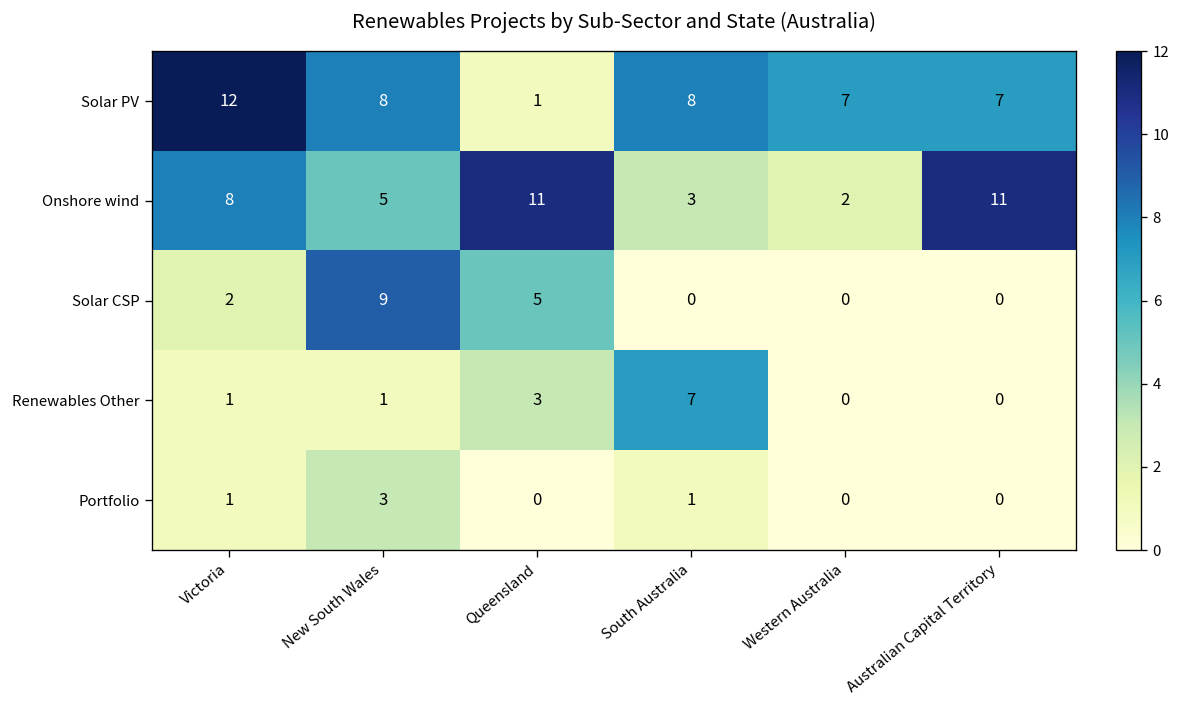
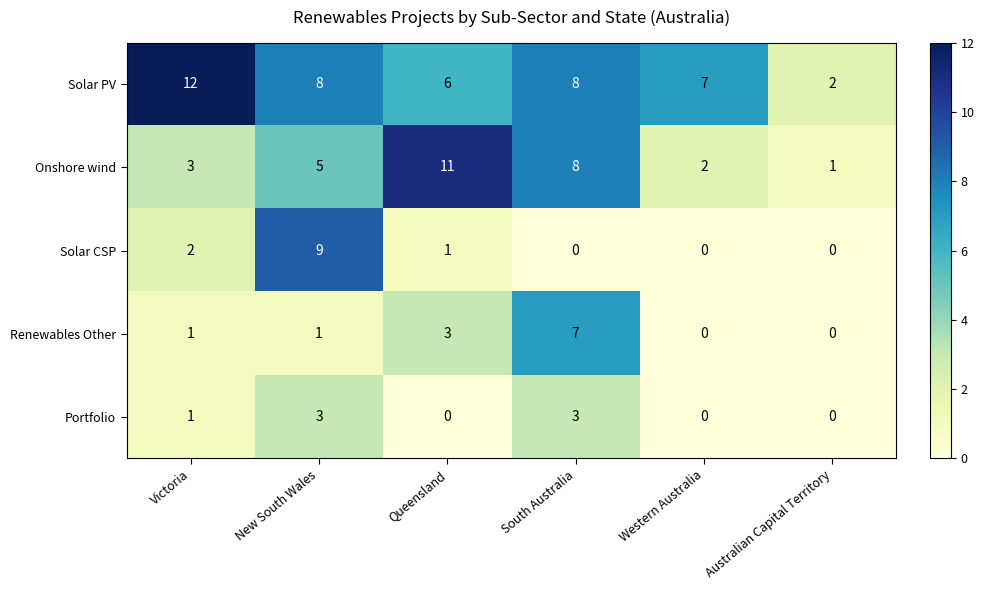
  {
    "Solar PV": {
      "Victoria": 12,
      "New South Wales": 8,
-     "Queensland": 1,
+     "Queensland": 6,
      "South Australia": 8,
      "Western Australia": 7,
-     "Australian Capital Territory": 7
+     "Australian Capital Territory": 2
    },
    "Onshore wind": {
-     "Victoria": 8,
+     "Victoria": 3,
      "New South Wales": 5,
      "Queensland": 11,
-     "South Australia": 3,
+     "South Australia": 8,
      "Western Australia": 2,
-     "Australian Capital Territory": 11
+     "Australian Capital Territory": 1
    },
    "Solar CSP": {
      "Victoria": 2,
      "New South Wales": 9,
-     "Queensland": 5,
+     "Queensland": 1,
      "South Australia": 0,
      "Western Australia": 0,
      "Australian Capital Territory": 0
    },
    "Renewables Other": {
      "Victoria": 1,
      "New South Wales": 1,
      "Queensland": 3,
      "South Australia": 7,
      "Western Australia": 0,
      "Australian Capital Territory": 0
    },
    "Portfolio": {
      "Victoria": 1,
      "New South Wales": 3,
      "Queensland": 0,
-     "South Australia": 1,
+     "South Australia": 3,
      "Western Australia": 0,
      "Australian Capital Territory": 0
    }
  }
